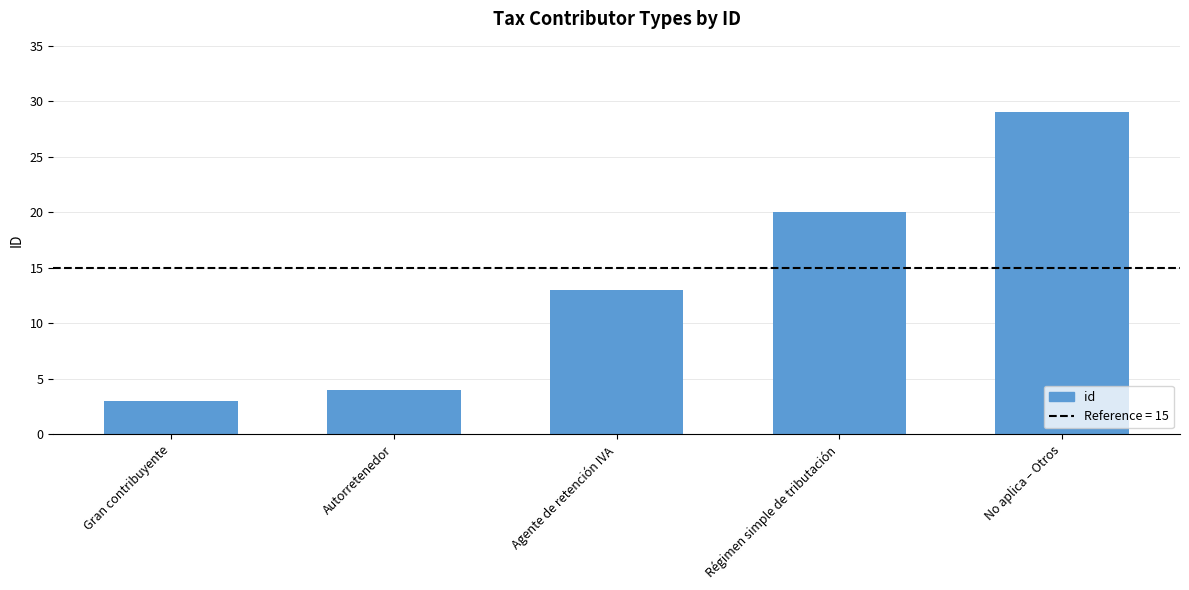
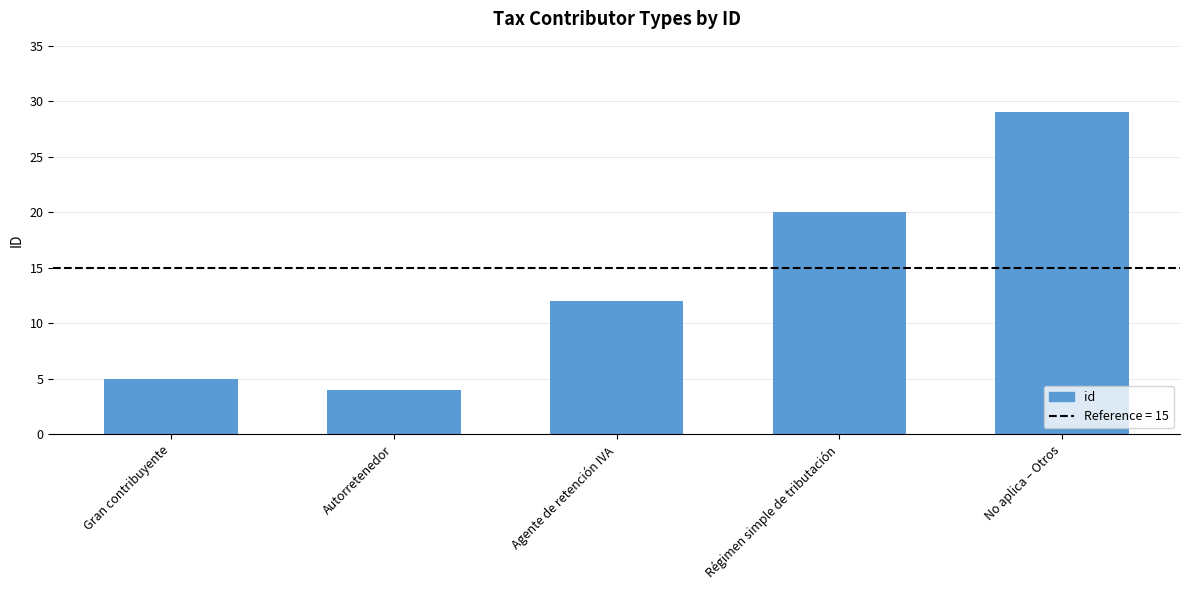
  {
-   "Gran contribuyente": 3,
+   "Gran contribuyente": 5,
    "Autorretenedor": 4,
-   "Agente de retención IVA": 13,
+   "Agente de retención IVA": 12,
    "Régimen simple de tributación": 20,
    "No aplica – Otros": 29
  }
